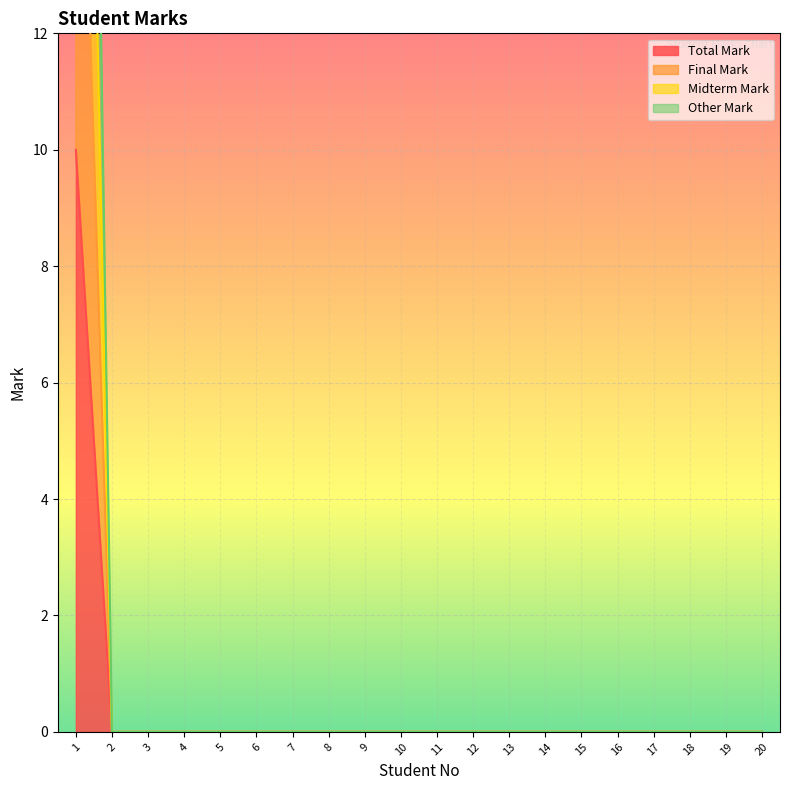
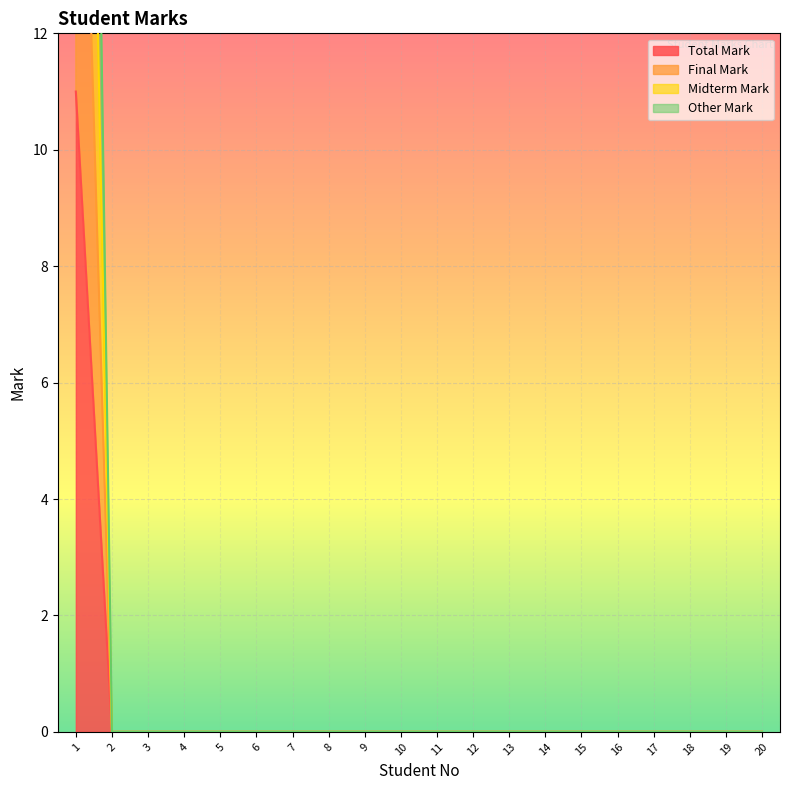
  {
    "Total Mark": {
-     "1": 10
+     "1": 11
    }
  }
